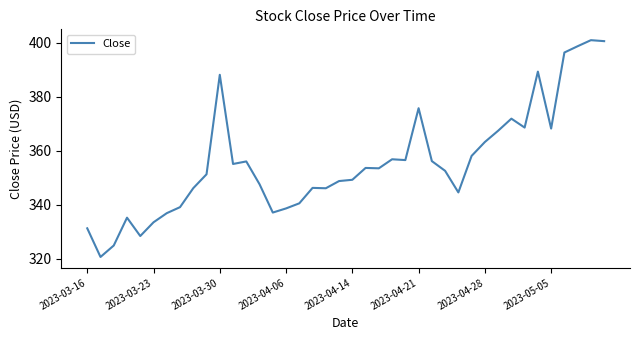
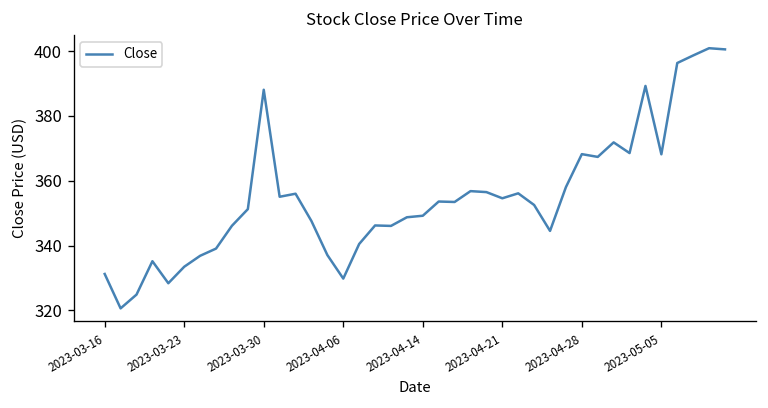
  {
    "2023-03-16": 331,
    "2023-03-23": 333,
    "2023-03-30": 388,
-   "2023-04-06": 339,
+   "2023-04-06": 330,
    "2023-04-14": 349,
-   "2023-04-21": 376,
-   "2023-04-28": 363,
+   "2023-04-21": 355,
+   "2023-04-28": 368,
    "2023-05-05": 368
  }
